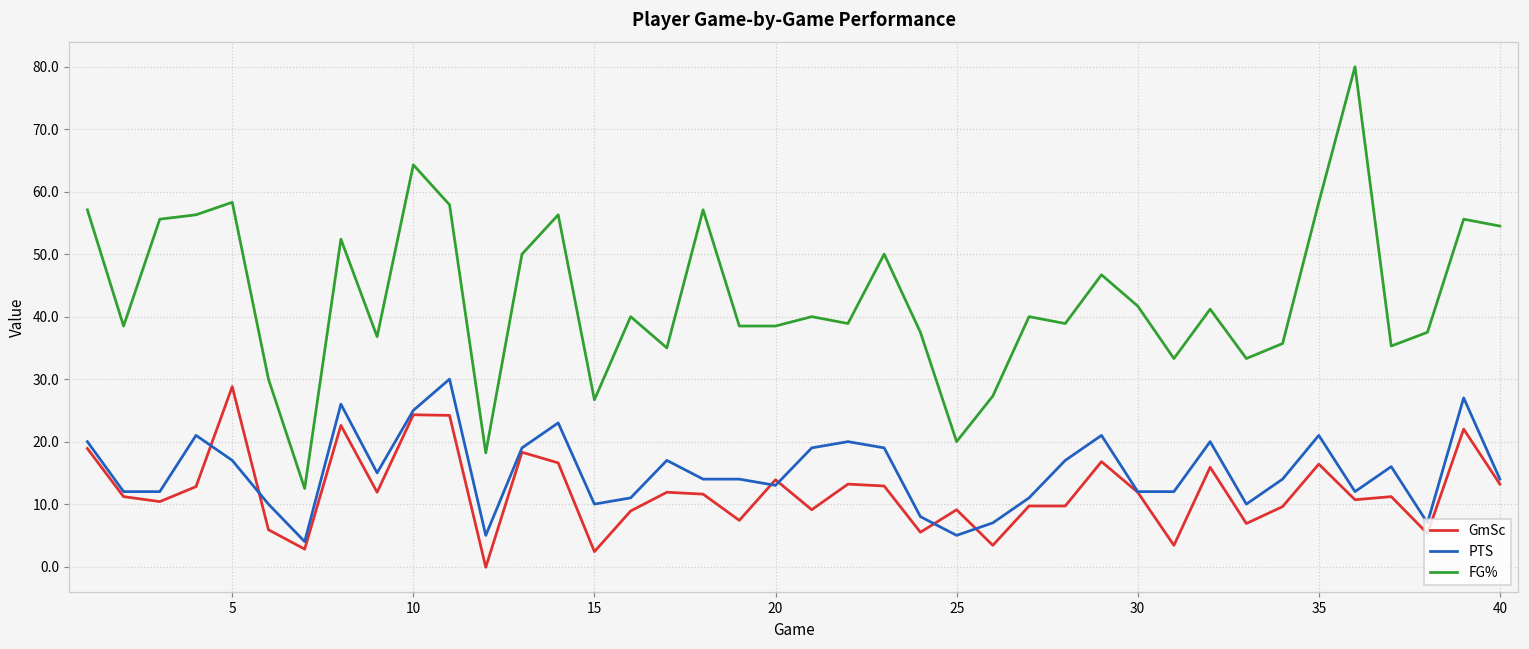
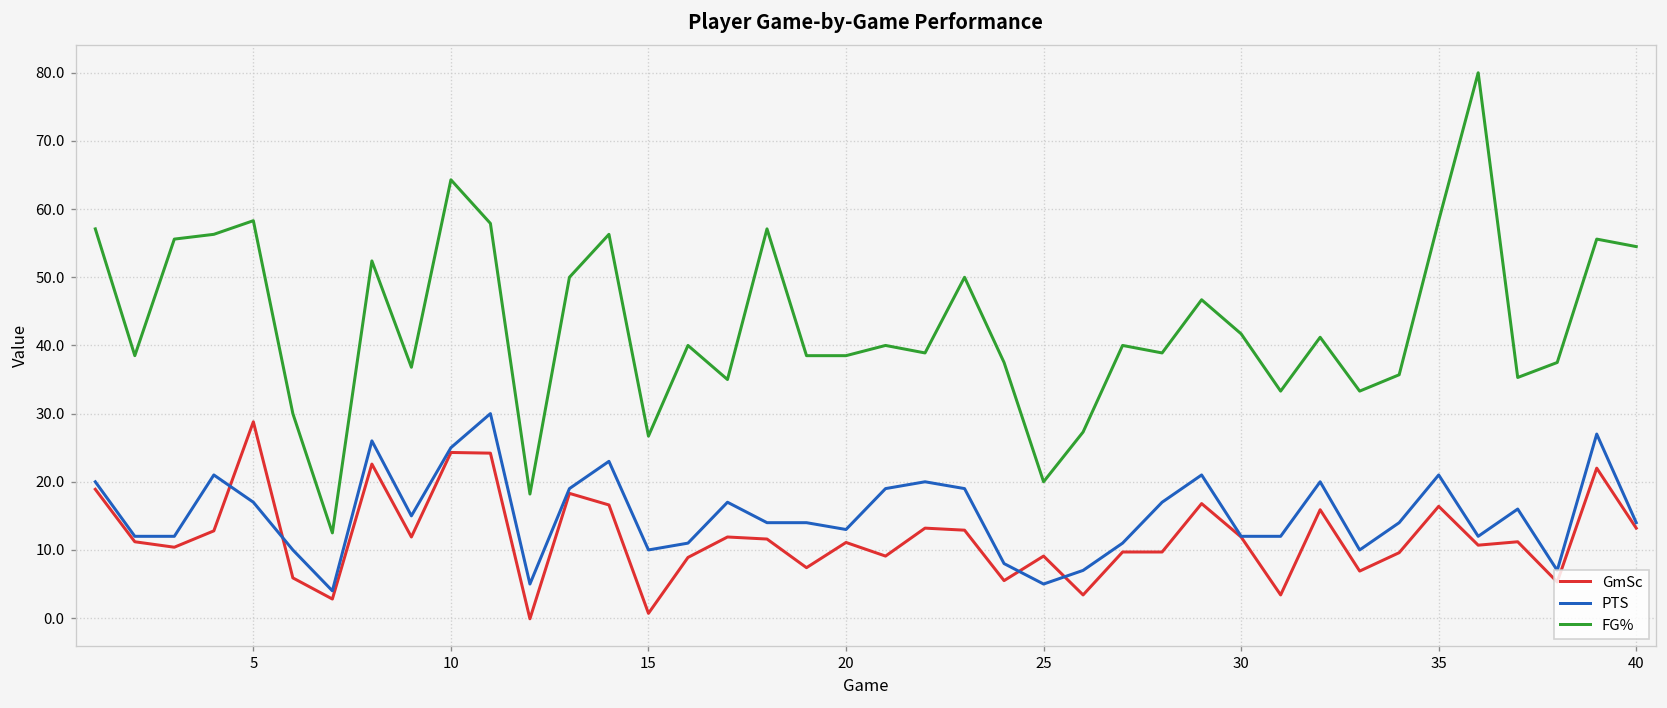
  {
    "GmSc": {
      "5": 29,
      "10": 24,
-     "15": 2,
-     "20": 14,
+     "15": 1,
+     "20": 11,
      "25": 9,
      "35": 16,
      "40": 13
    },
    "PTS": {
      "5": 17,
      "10": 25,
      "15": 10,
      "20": 13,
      "25": 5,
      "35": 21,
      "40": 14
    },
    "FG%": {
      "5": 58,
      "10": 64,
      "15": 27,
      "20": 39,
      "25": 20,
      "30": 42,
      "35": 58,
      "40": 55
    }
  }
